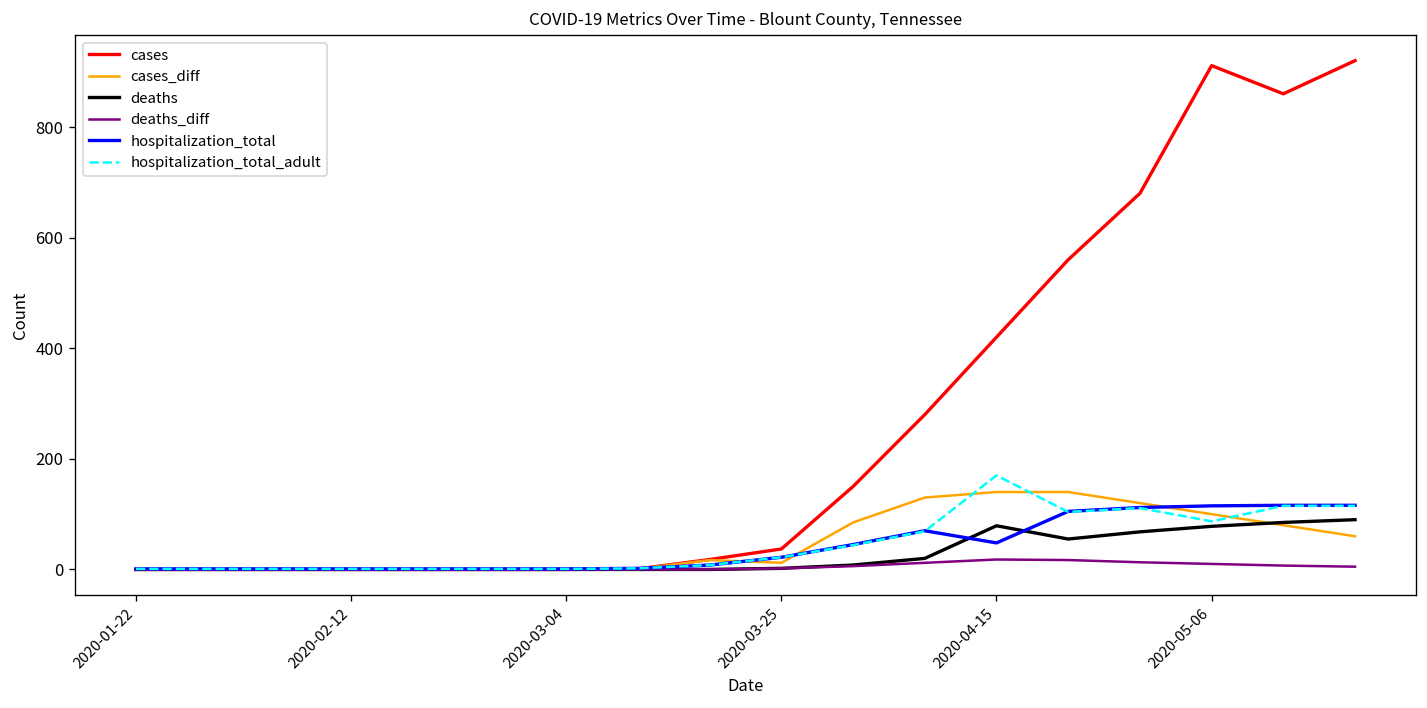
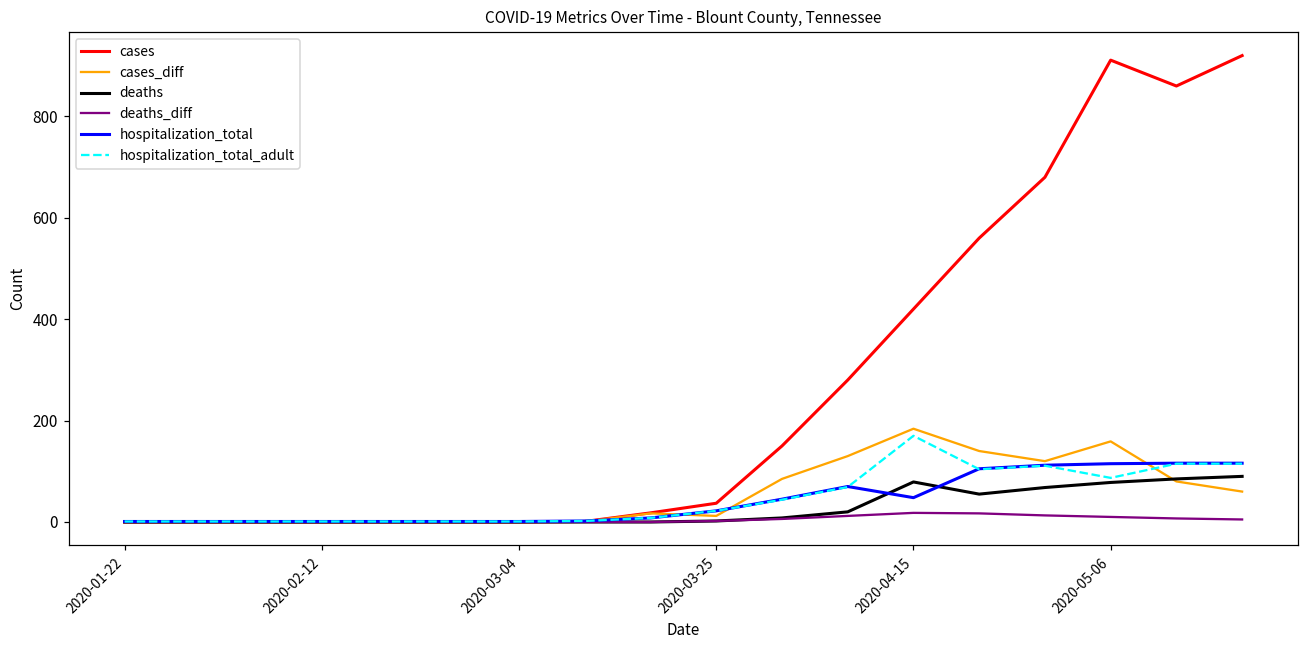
  {
    "cases": {
      "2020-03-25": 40,
      "2020-04-15": 420,
      "2020-05-06": 910
    },
    "cases_diff": {
      "2020-03-25": 10,
-     "2020-04-15": 140,
-     "2020-05-06": 100
+     "2020-04-15": 180,
+     "2020-05-06": 160
    },
    "deaths": {
      "2020-04-15": 80,
      "2020-05-06": 80
    },
    "deaths_diff": {
      "2020-04-15": 20,
      "2020-05-06": 10
    },
    "hospitalization_total": {
      "2020-04-15": 50,
      "2020-05-06": 120
    },
    "hospitalization_total_adult": {
      "2020-04-15": 170,
      "2020-05-06": 90
    }
  }
